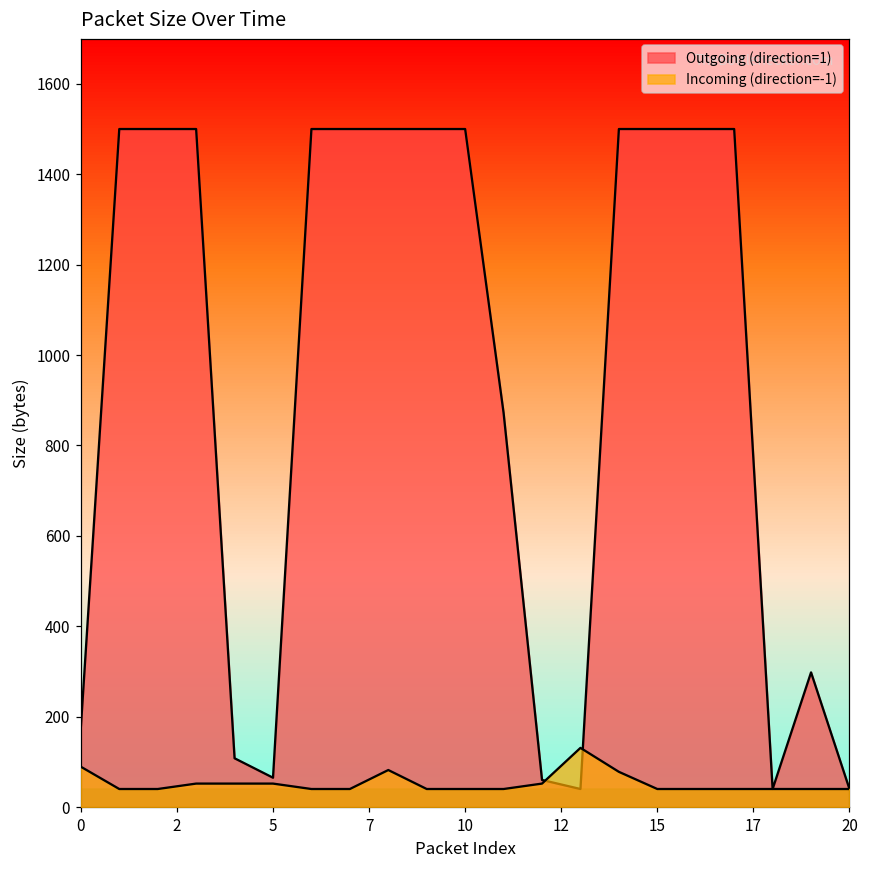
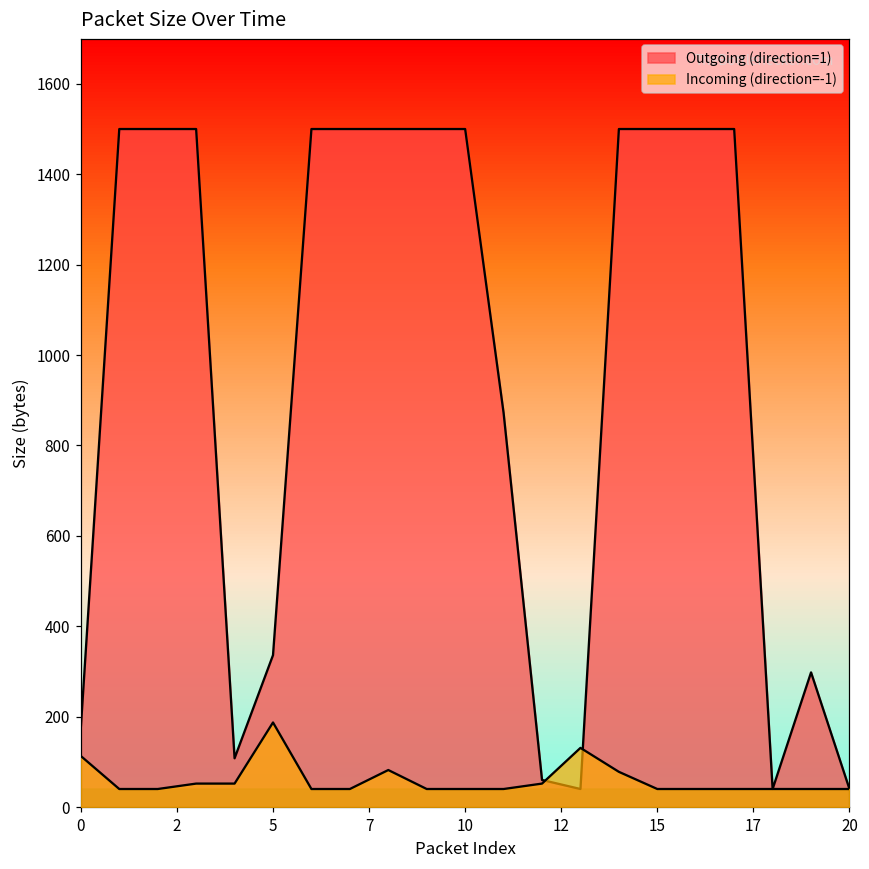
  {
    "Outgoing (direction=1)": {
      "0": 180,
-     "5": 70,
+     "5": 340,
      "10": 1500,
      "15": 1500
    },
    "Incoming (direction=-1)": {
-     "0": 90,
-     "5": 50
+     "0": 110,
+     "5": 190
    }
  }
